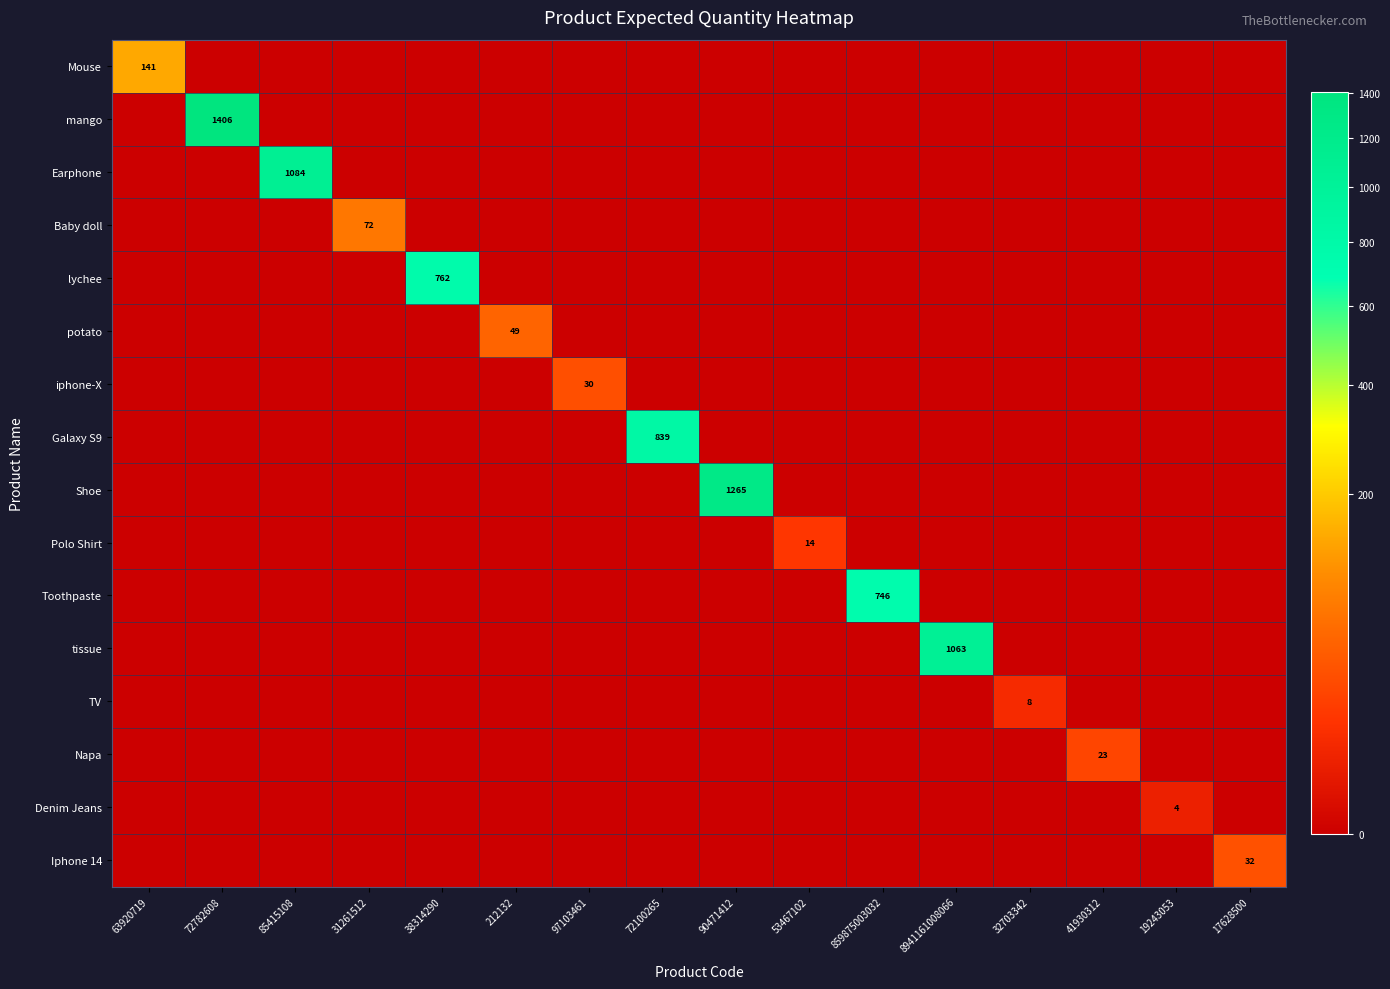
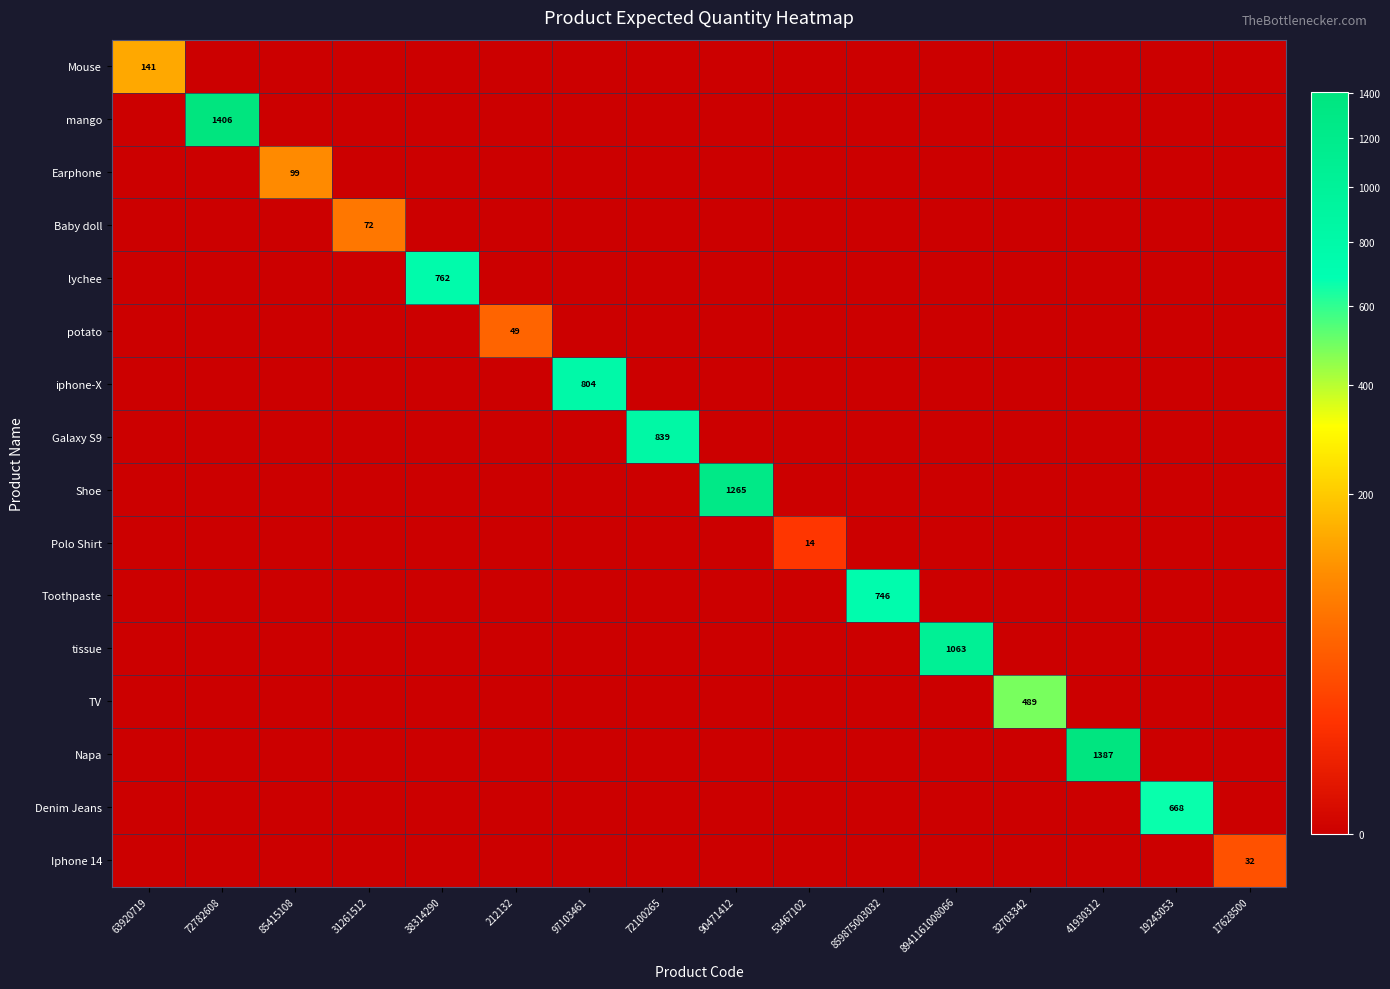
  {
    "Mouse": {
      "63920719": 141
    },
    "mango": {
      "72782608": 1406
    },
    "Earphone": {
-     "85415108": 1084
+     "85415108": 99
    },
    "Baby doll": {
      "31261512": 72
    },
    "lychee": {
      "38314290": 762
    },
    "potato": {
      "212132": 49
    },
    "iphone-X": {
-     "97103461": 30
+     "97103461": 804
    },
    "Galaxy S9": {
      "72100265": 839
    },
    "Shoe": {
      "90471412": 1265
    },
    "Polo Shirt": {
      "53467102": 14
    },
    "Toothpaste": {
      "859875003032": 746
    },
    "tissue": {
      "8941161008066": 1063
    },
    "TV": {
-     "32703342": 8
+     "32703342": 489
    },
    "Napa": {
-     "41930312": 23
+     "41930312": 1387
    },
    "Denim Jeans": {
-     "19243053": 4
+     "19243053": 668
    },
    "Iphone 14": {
      "17628500": 32
    }
  }
